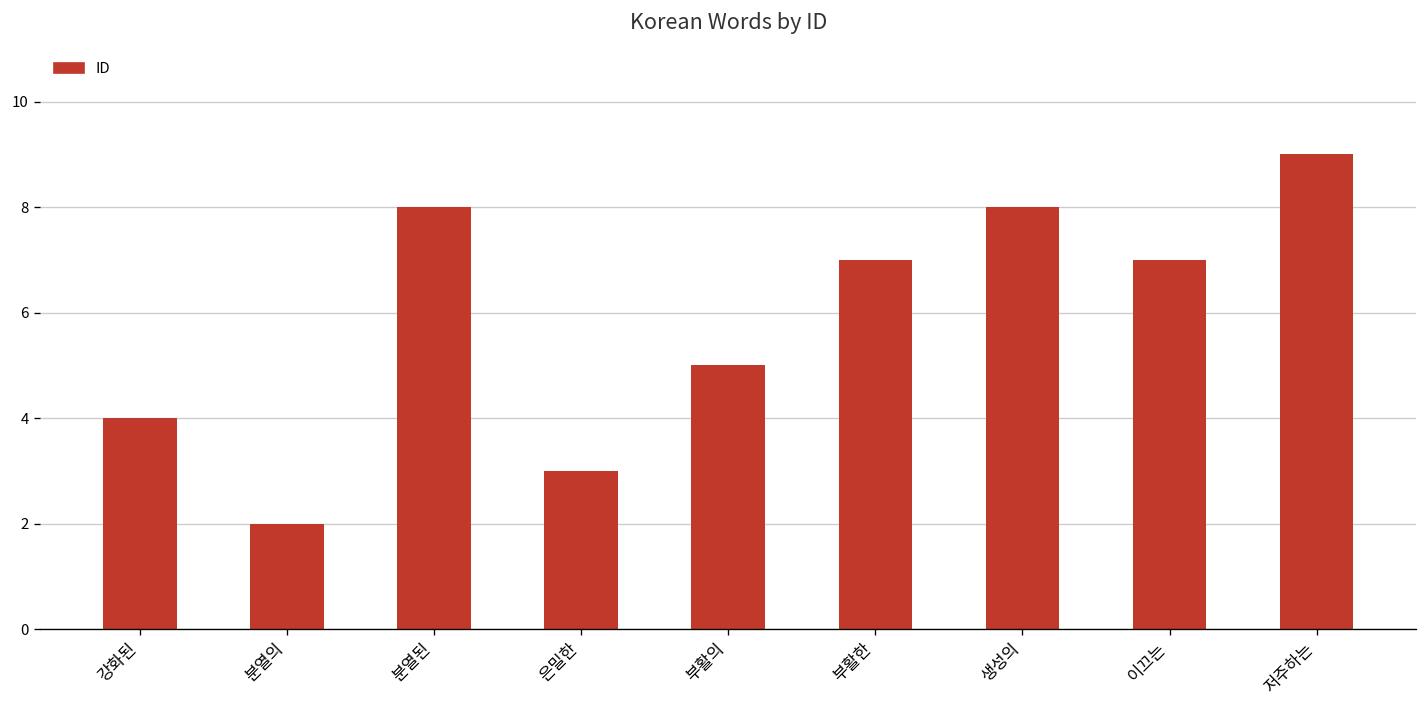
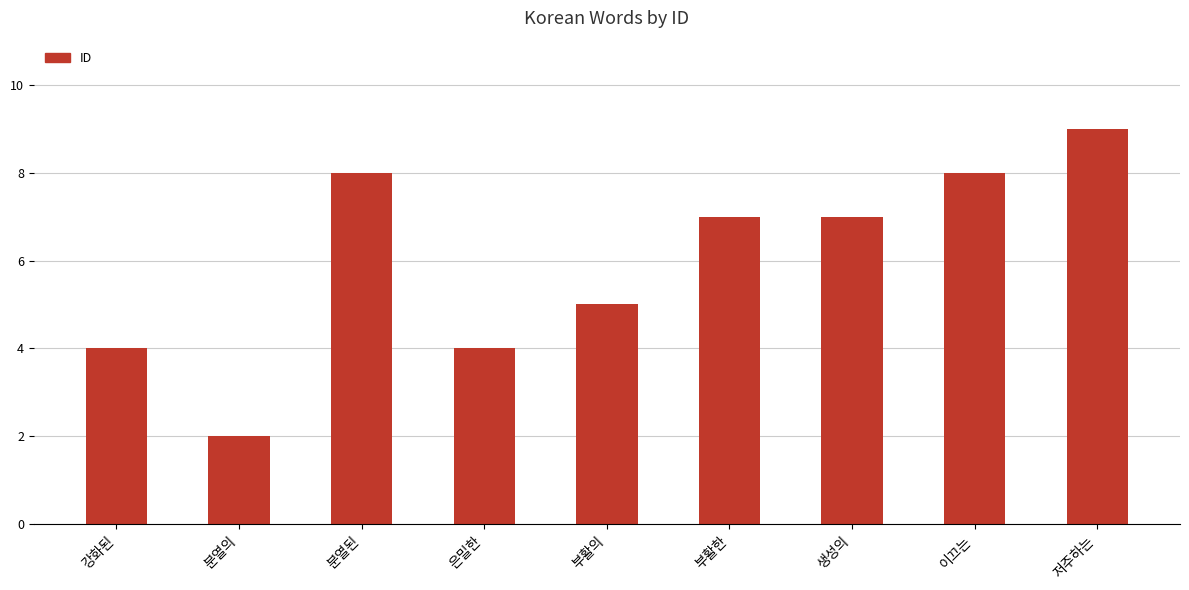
  {
    "강화된": 4,
    "분열의": 2,
    "분열된": 8,
-   "은밀한": 3,
+   "은밀한": 4,
    "부활의": 5,
    "부활한": 7,
-   "생성의": 8,
-   "이끄는": 7,
+   "생성의": 7,
+   "이끄는": 8,
    "저주하는": 9
  }
